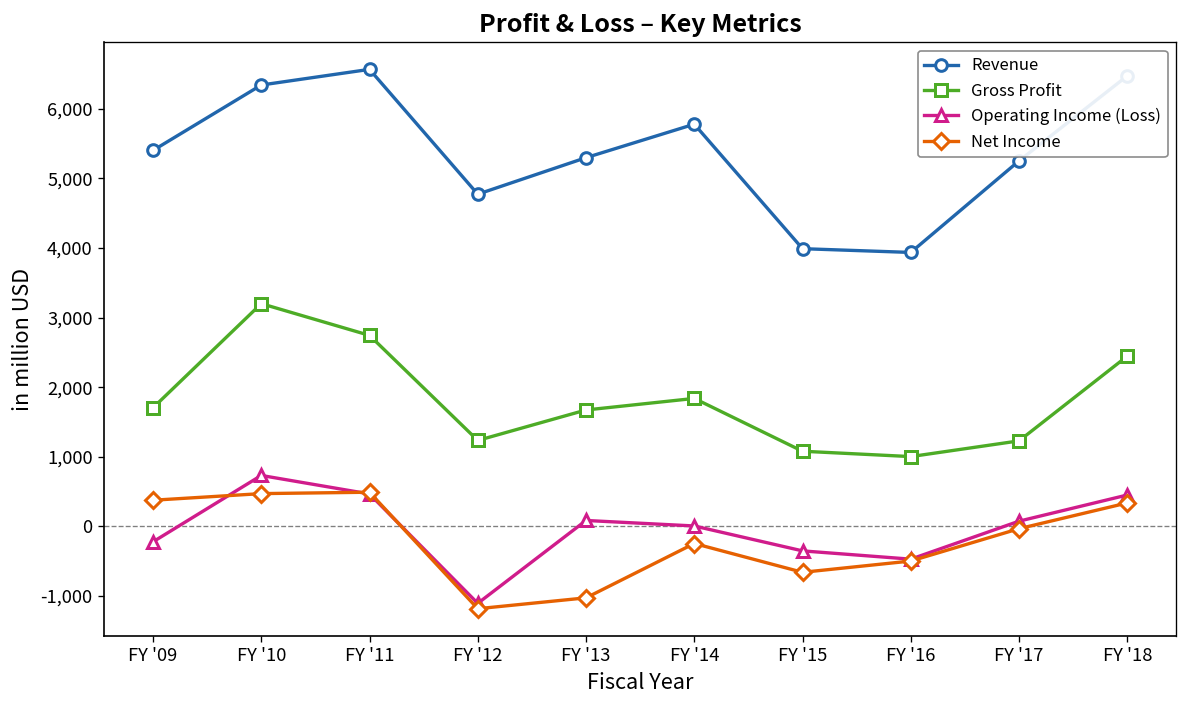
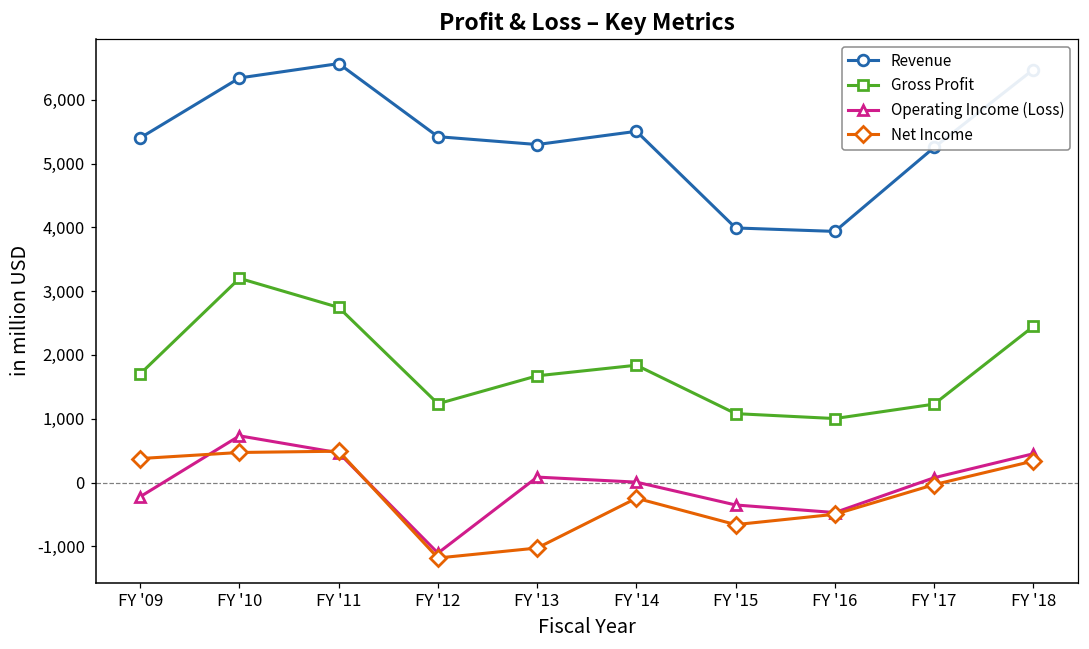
  {
    "Revenue": {
      "FY '09": "5,400",
      "FY '10": "6,300",
      "FY '11": "6,600",
-     "FY '12": "4,800",
+     "FY '12": "5,400",
      "FY '13": "5,300",
-     "FY '14": "5,800",
+     "FY '14": "5,500",
      "FY '15": "4,000",
      "FY '16": "3,900",
      "FY '17": "5,300"
    },
    "Gross Profit": {
      "FY '09": "1,700",
      "FY '10": "3,200",
      "FY '11": "2,700",
      "FY '12": "1,200",
      "FY '13": "1,700",
      "FY '14": "1,800",
      "FY '15": "1,100",
      "FY '16": "1,000",
      "FY '17": "1,200",
      "FY '18": "2,400"
    },
    "Operating Income (Loss)": {
      "FY '09": "-200",
      "FY '10": "700",
      "FY '12": "-1,100",
      "FY '13": "100",
      "FY '14": "0",
      "FY '15": "-400",
      "FY '17": "100",
      "FY '18": "500"
    },
    "Net Income": {
      "FY '09": "400",
      "FY '10": "500",
      "FY '12": "-1,200",
      "FY '13": "-1,000",
      "FY '14": "-200",
      "FY '15": "-700",
      "FY '17": "0",
      "FY '18": "300"
    }
  }
